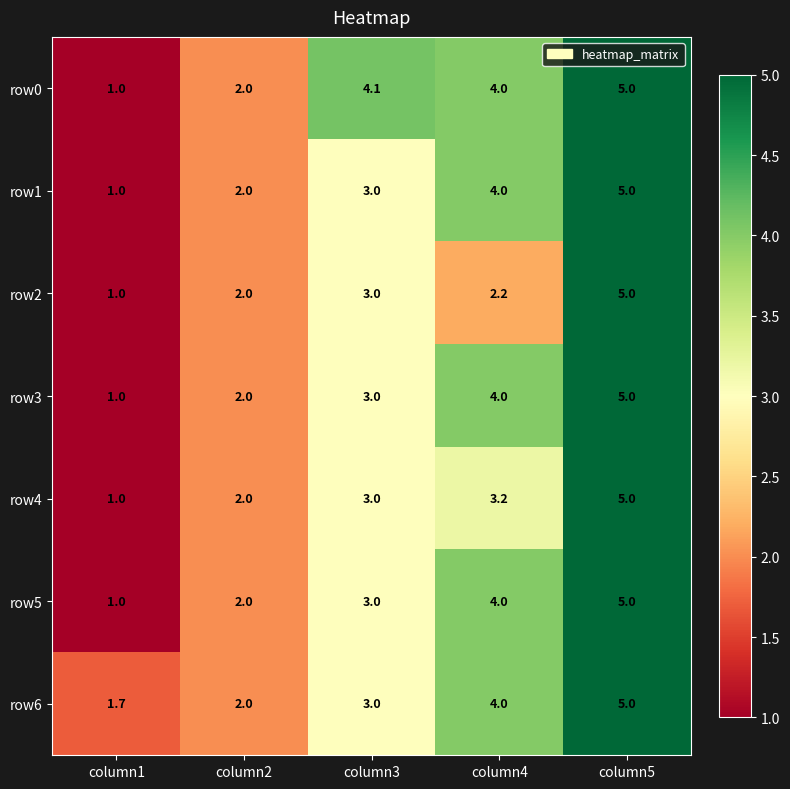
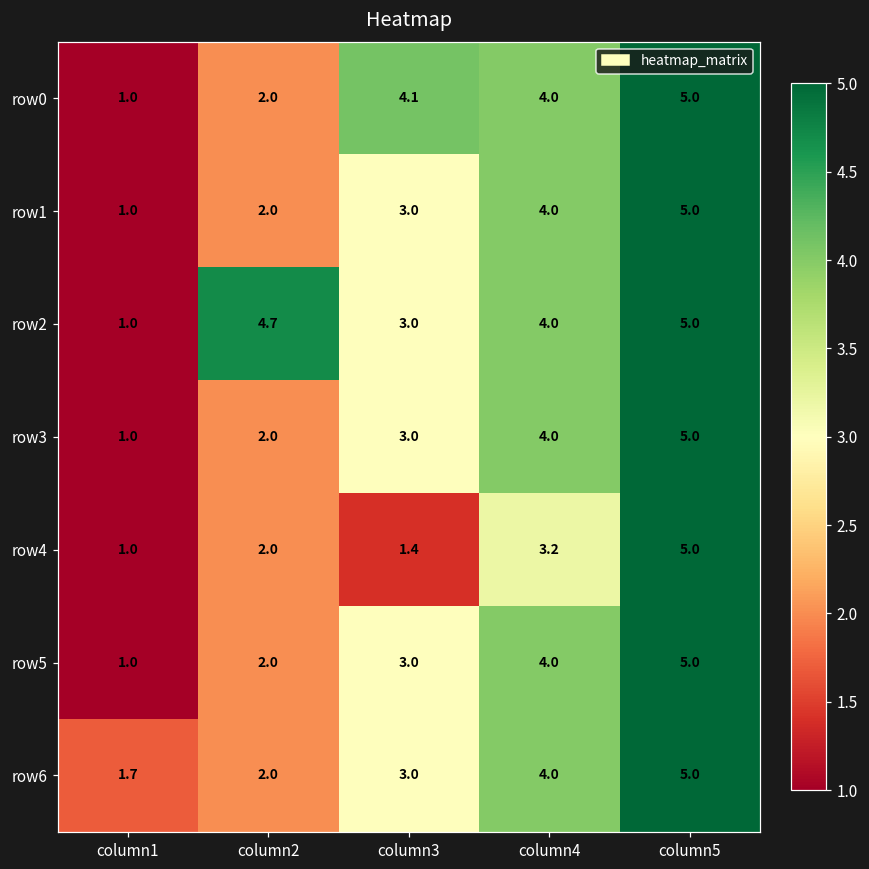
  {
    "row0": {
      "column1": 1.0,
      "column2": 2.0,
      "column3": 4.1,
      "column4": 4.0,
      "column5": 5.0
    },
    "row1": {
      "column1": 1.0,
      "column2": 2.0,
      "column3": 3.0,
      "column4": 4.0,
      "column5": 5.0
    },
    "row2": {
      "column1": 1.0,
-     "column2": 2.0,
+     "column2": 4.7,
      "column3": 3.0,
-     "column4": 2.2,
+     "column4": 4.0,
      "column5": 5.0
    },
    "row3": {
      "column1": 1.0,
      "column2": 2.0,
      "column3": 3.0,
      "column4": 4.0,
      "column5": 5.0
    },
    "row4": {
      "column1": 1.0,
      "column2": 2.0,
-     "column3": 3.0,
+     "column3": 1.4,
      "column4": 3.2,
      "column5": 5.0
    },
    "row5": {
      "column1": 1.0,
      "column2": 2.0,
      "column3": 3.0,
      "column4": 4.0,
      "column5": 5.0
    },
    "row6": {
      "column1": 1.7,
      "column2": 2.0,
      "column3": 3.0,
      "column4": 4.0,
      "column5": 5.0
    }
  }
